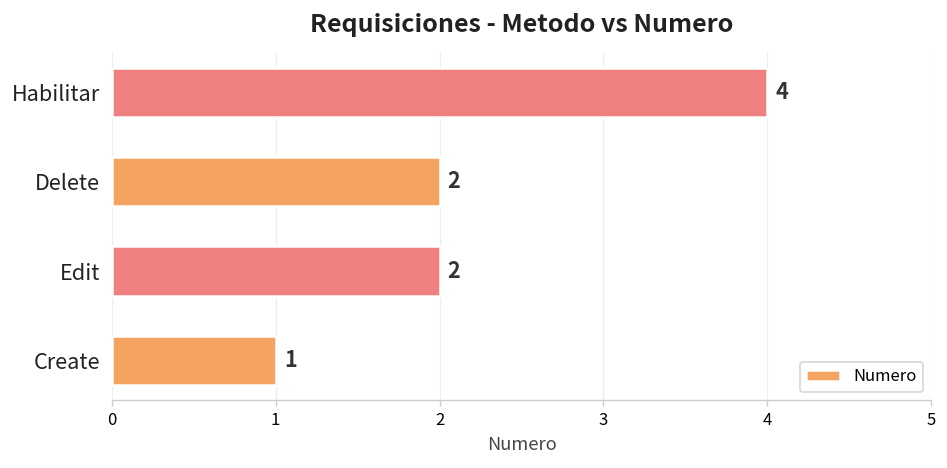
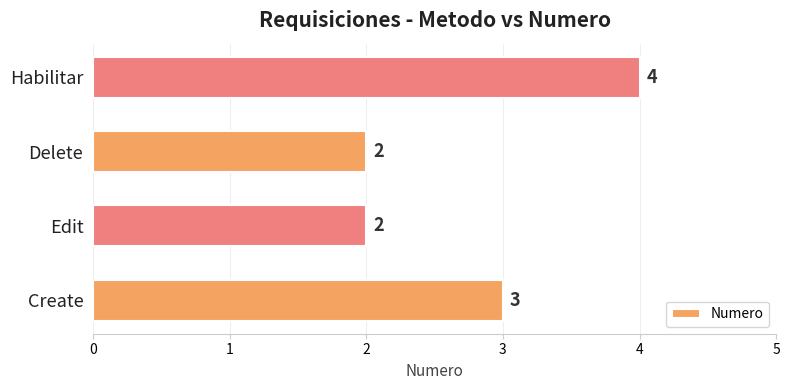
  {
    "Habilitar": 4,
    "Delete": 2,
    "Edit": 2,
-   "Create": 1
+   "Create": 3
  }
